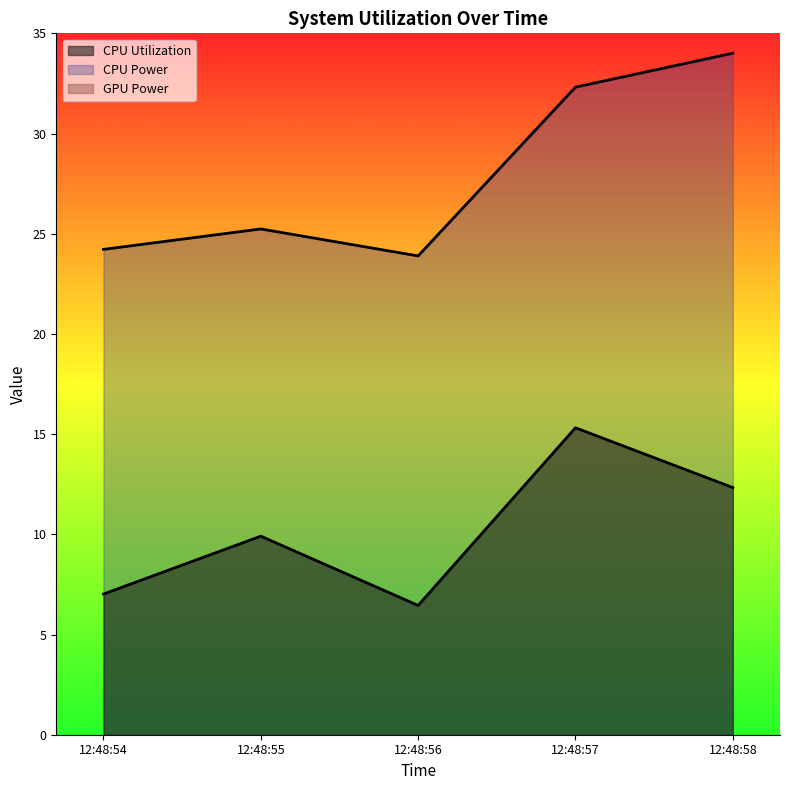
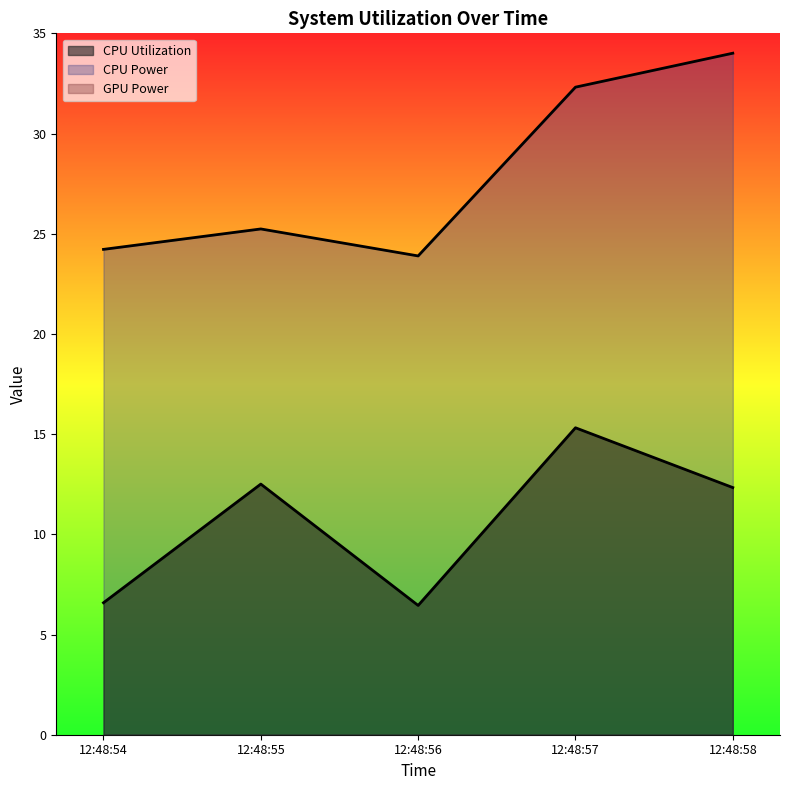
  {
    "CPU Utilization": {
-     "12:48:54": 7.0,
-     "12:48:55": 9.9,
+     "12:48:54": 6.6,
+     "12:48:55": 12.5,
      "12:48:56": 6.5,
      "12:48:57": 15.3,
      "12:48:58": 12.3
    }
  }
